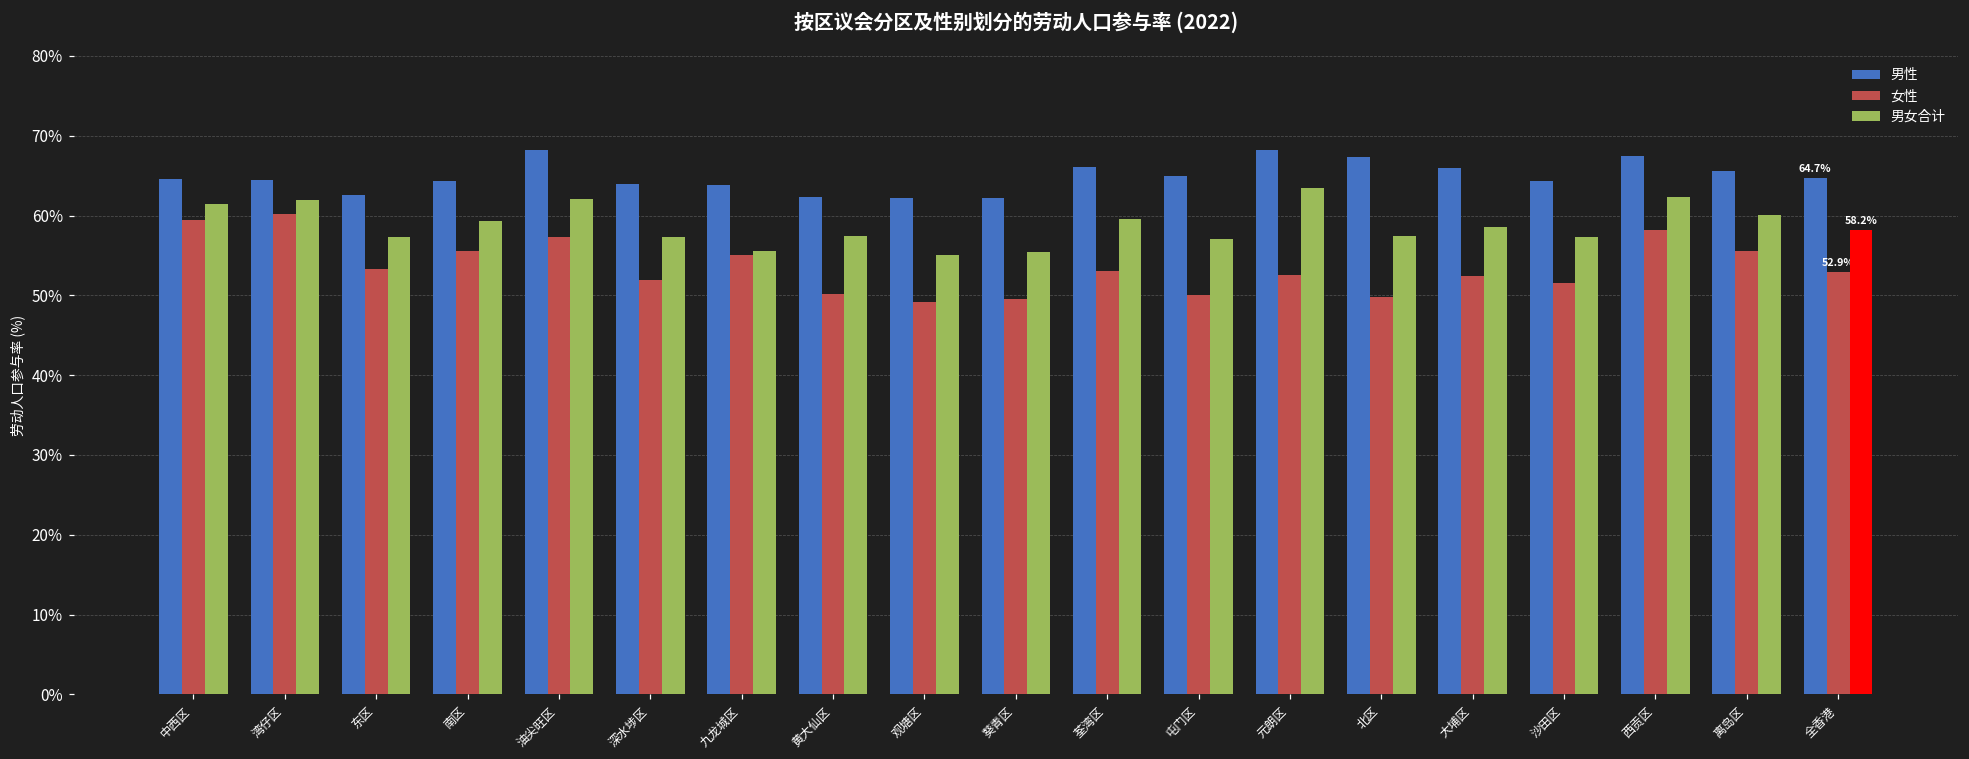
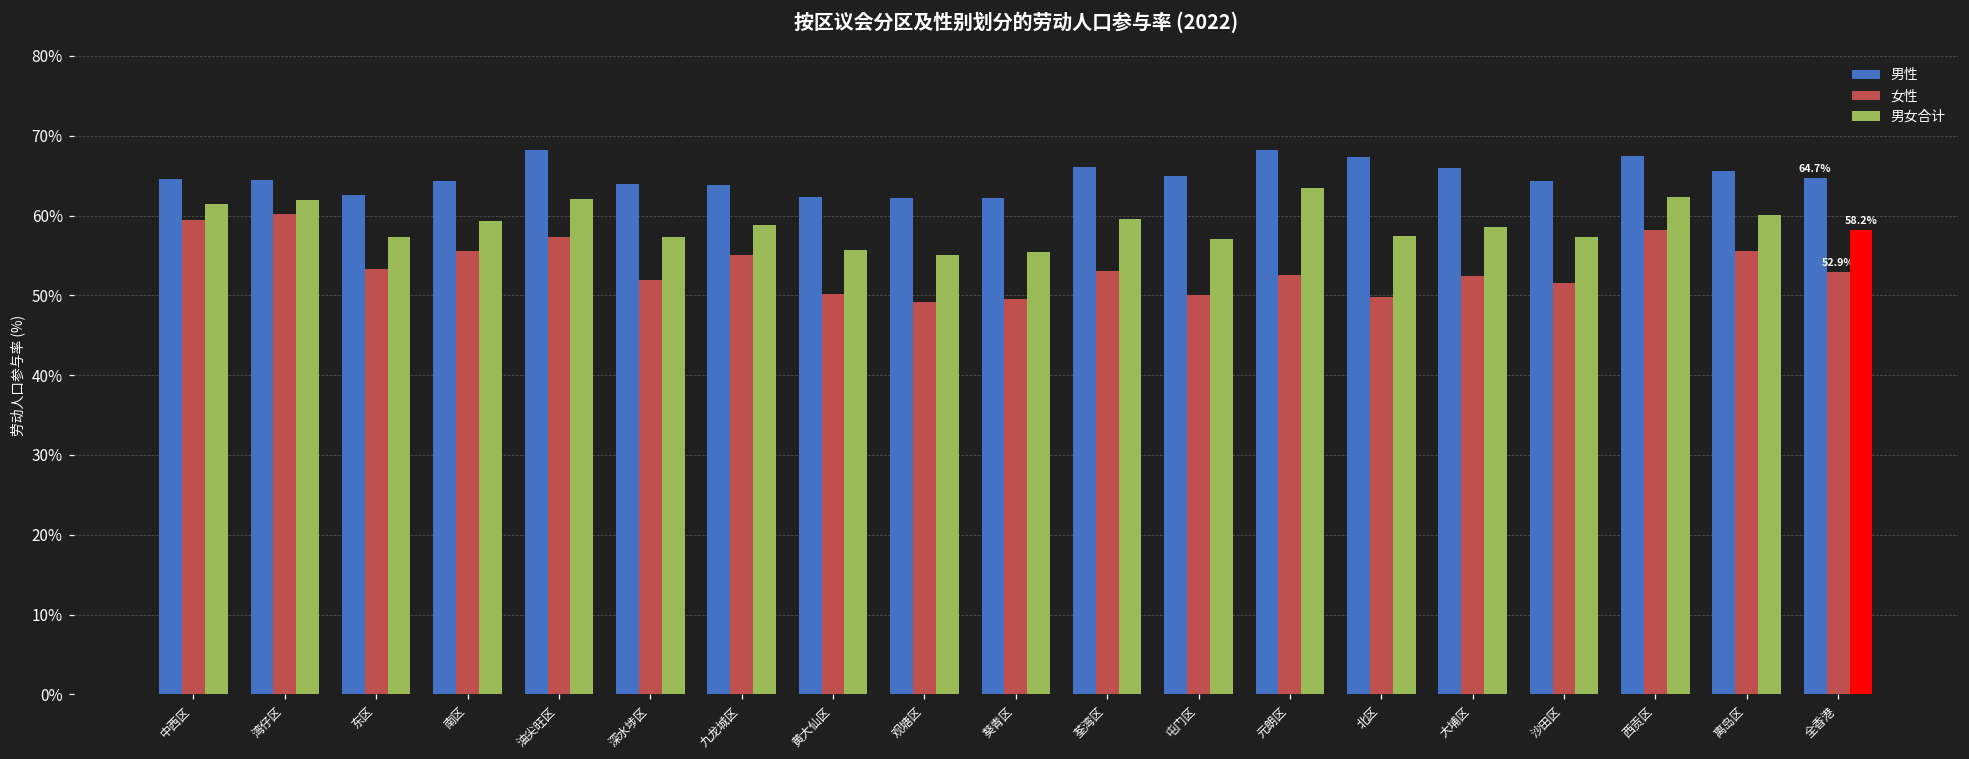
  {
    "男性": {
      "全香港": "64.7%"
    },
    "女性": {
      "全香港": "52.9%"
    },
    "男女合计": {
      "中西区": "62%",
      "湾仔区": "62%",
      "东区": "57%",
      "南区": "59%",
      "油尖旺区": "62%",
      "深水埗区": "57%",
-     "九龙城区": "56%",
-     "黄大仙区": "57%",
+     "九龙城区": "59%",
+     "黄大仙区": "56%",
      "观塘区": "55%",
      "葵青区": "55%",
      "荃湾区": "60%",
      "屯门区": "57%",
      "元朗区": "64%",
      "北区": "57%",
      "大埔区": "59%",
      "沙田区": "57%",
      "西贡区": "62%",
      "离岛区": "60%"
    }
  }
